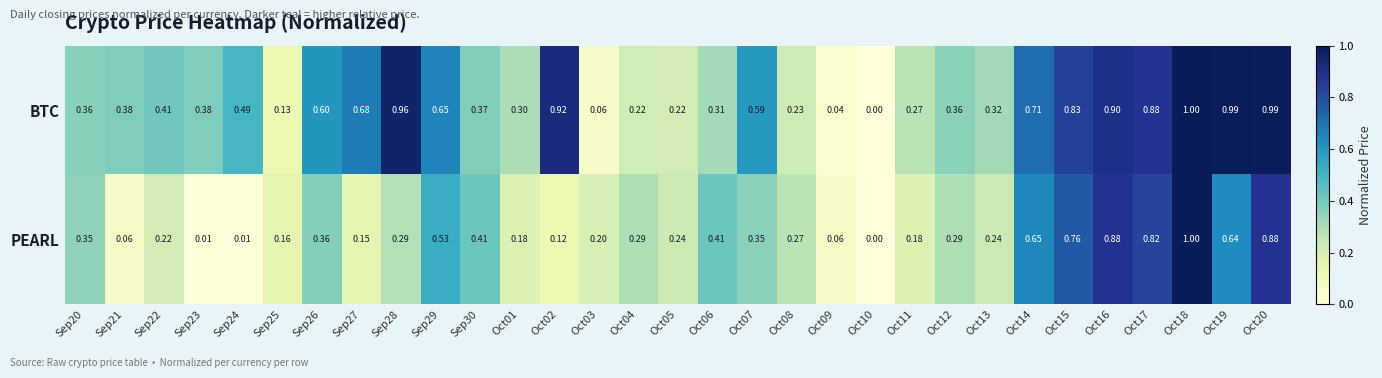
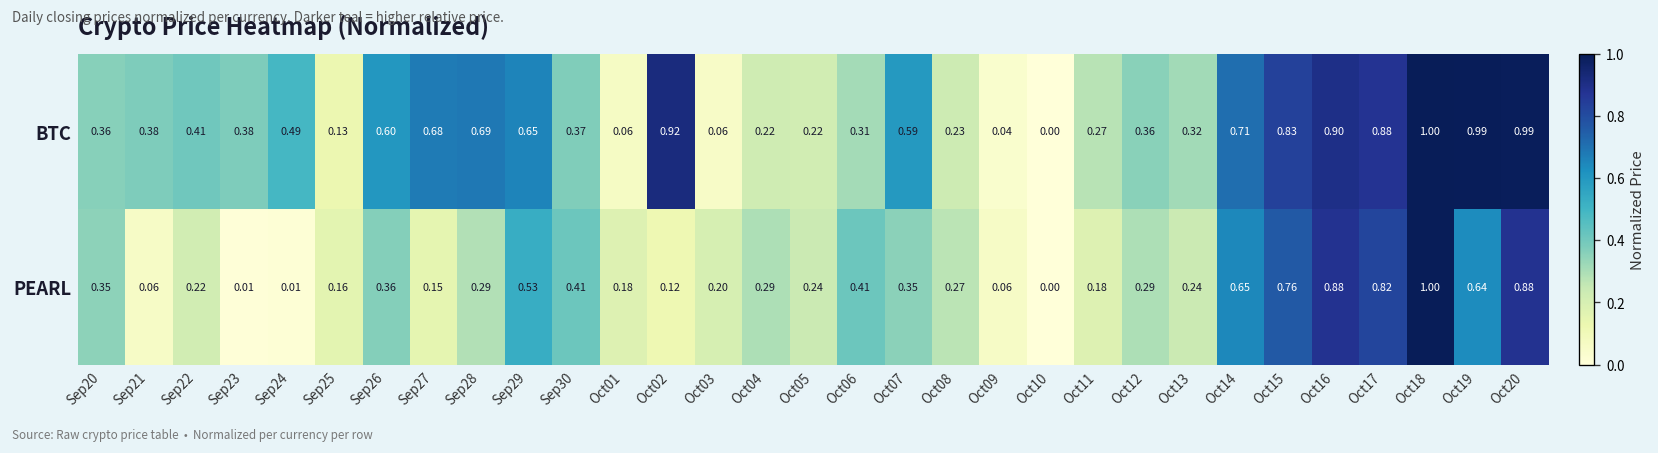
  {
    "BTC": {
      "Sep20": 0.36,
      "Sep21": 0.38,
      "Sep22": 0.41,
      "Sep23": 0.38,
      "Sep24": 0.49,
      "Sep25": 0.13,
      "Sep26": 0.60,
      "Sep27": 0.68,
-     "Sep28": 0.96,
+     "Sep28": 0.69,
      "Sep29": 0.65,
      "Sep30": 0.37,
-     "Oct01": 0.30,
+     "Oct01": 0.06,
      "Oct02": 0.92,
      "Oct03": 0.06,
      "Oct04": 0.22,
      "Oct05": 0.22,
      "Oct06": 0.31,
      "Oct07": 0.59,
      "Oct08": 0.23,
      "Oct09": 0.04,
      "Oct10": 0.00,
      "Oct11": 0.27,
      "Oct12": 0.36,
      "Oct13": 0.32,
      "Oct14": 0.71,
      "Oct15": 0.83,
      "Oct16": 0.90,
      "Oct17": 0.88,
      "Oct18": 1.00,
      "Oct19": 0.99,
      "Oct20": 0.99
    },
    "PEARL": {
      "Sep20": 0.35,
      "Sep21": 0.06,
      "Sep22": 0.22,
      "Sep23": 0.01,
      "Sep24": 0.01,
      "Sep25": 0.16,
      "Sep26": 0.36,
      "Sep27": 0.15,
      "Sep28": 0.29,
      "Sep29": 0.53,
      "Sep30": 0.41,
      "Oct01": 0.18,
      "Oct02": 0.12,
      "Oct03": 0.20,
      "Oct04": 0.29,
      "Oct05": 0.24,
      "Oct06": 0.41,
      "Oct07": 0.35,
      "Oct08": 0.27,
      "Oct09": 0.06,
      "Oct10": 0.00,
      "Oct11": 0.18,
      "Oct12": 0.29,
      "Oct13": 0.24,
      "Oct14": 0.65,
      "Oct15": 0.76,
      "Oct16": 0.88,
      "Oct17": 0.82,
      "Oct18": 1.00,
      "Oct19": 0.64,
      "Oct20": 0.88
    }
  }
